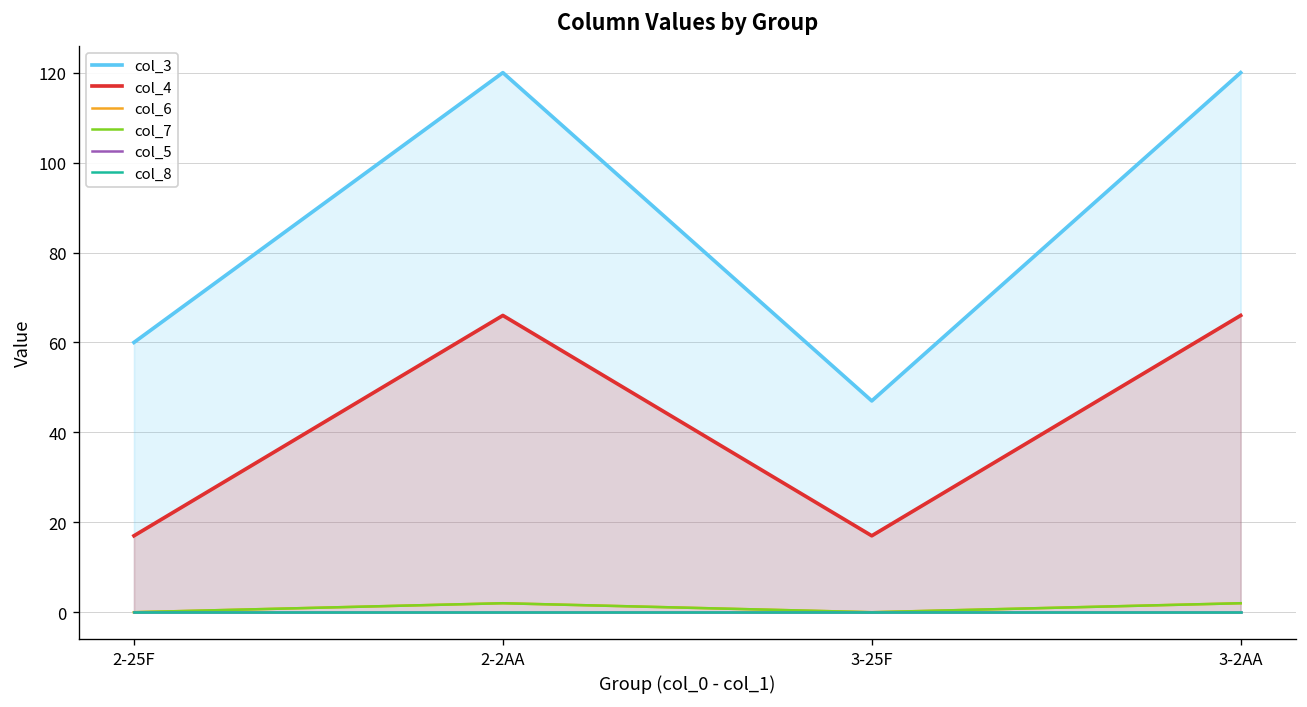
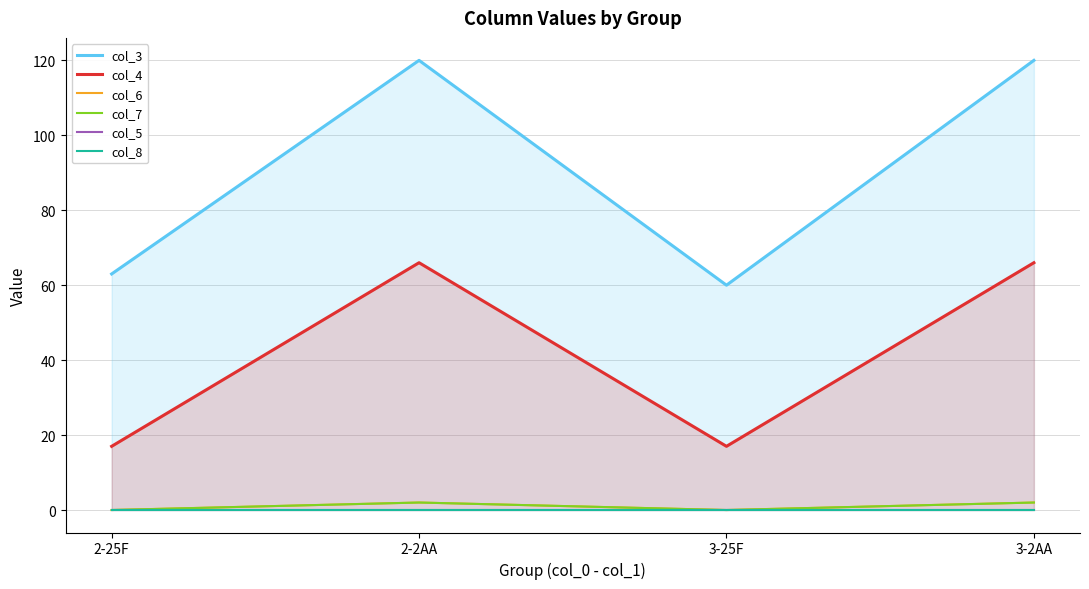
  {
    "col_3": {
-     "2-25F": 60,
+     "2-25F": 63,
      "2-2AA": 120,
-     "3-25F": 47,
+     "3-25F": 60,
      "3-2AA": 120
    },
    "col_4": {
      "2-25F": 17,
      "2-2AA": 66,
      "3-25F": 17,
      "3-2AA": 66
    },
    "col_7": {
      "2-2AA": 2,
      "3-2AA": 2
    },
    "col_8": {
      "2-2AA": 0,
      "3-2AA": 0
    }
  }
